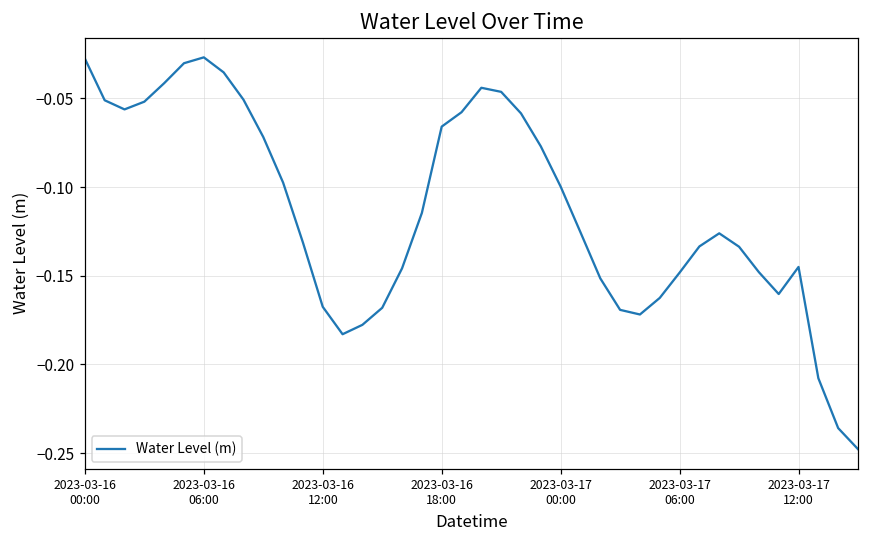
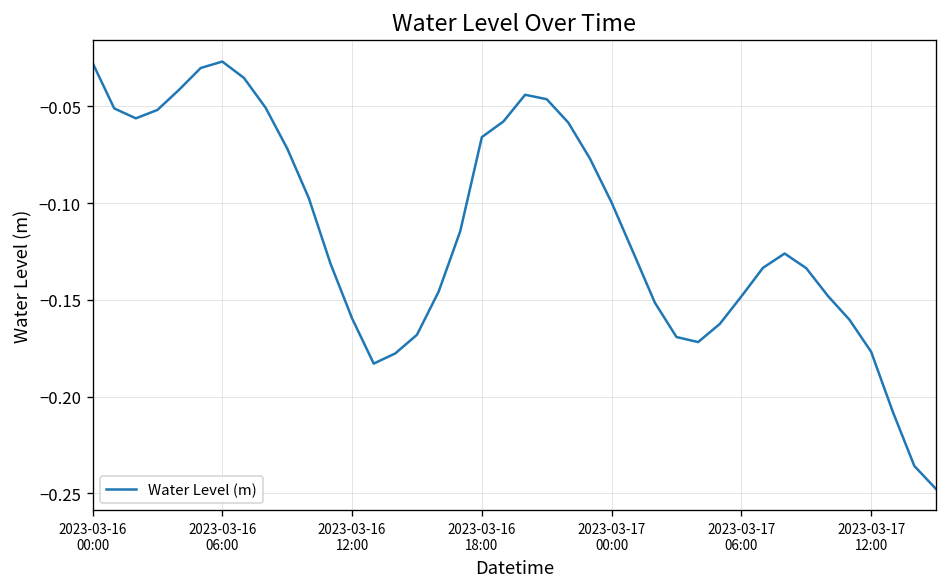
  {
    "2023-03-16 00:00": -0.028,
    "2023-03-16 06:00": -0.027,
-   "2023-03-16 12:00": -0.168,
+   "2023-03-16 12:00": -0.160,
    "2023-03-16 18:00": -0.066,
    "2023-03-17 00:00": -0.100,
    "2023-03-17 06:00": -0.148,
-   "2023-03-17 12:00": -0.145
+   "2023-03-17 12:00": -0.177
  }
